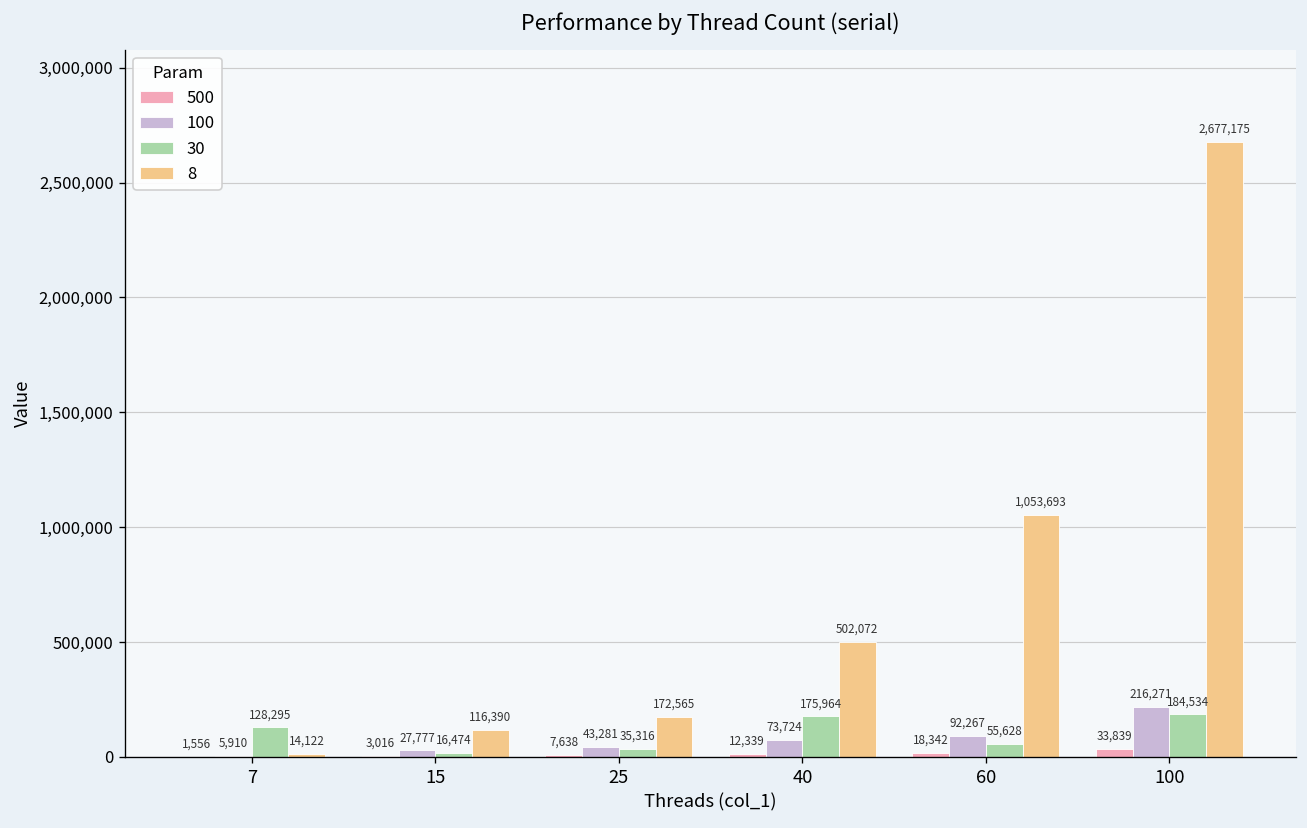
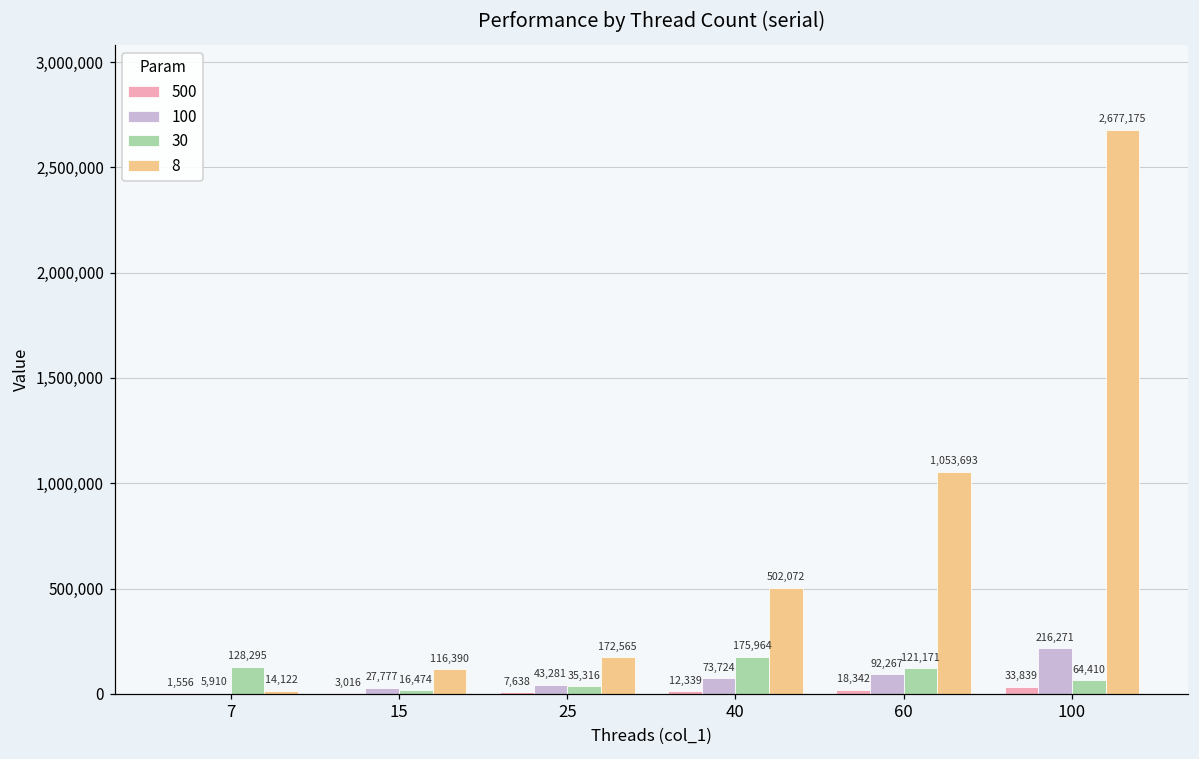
  {
    "30": {
      "7": "128,295",
      "15": "16,474",
      "25": "35,316",
      "40": "175,964",
-     "60": "55,628",
-     "100": "184,534"
+     "60": "121,171",
+     "100": "64,410"
    }
  }
